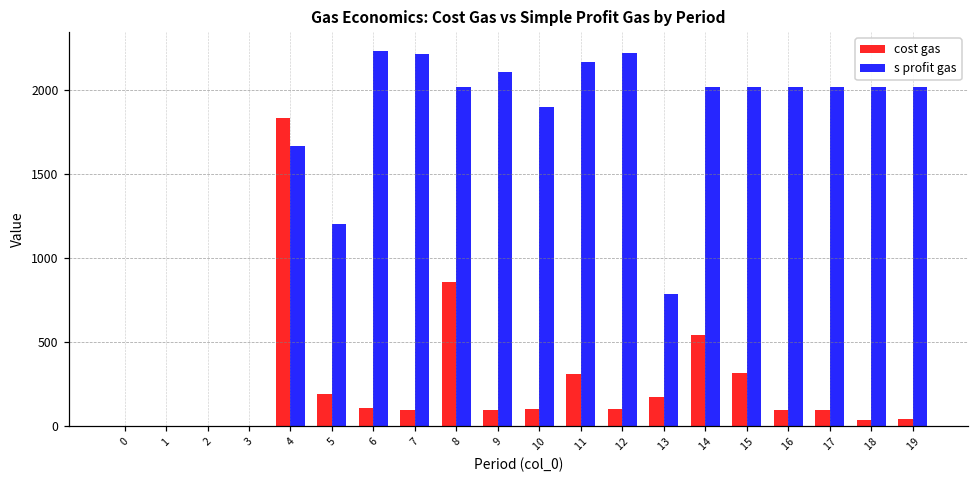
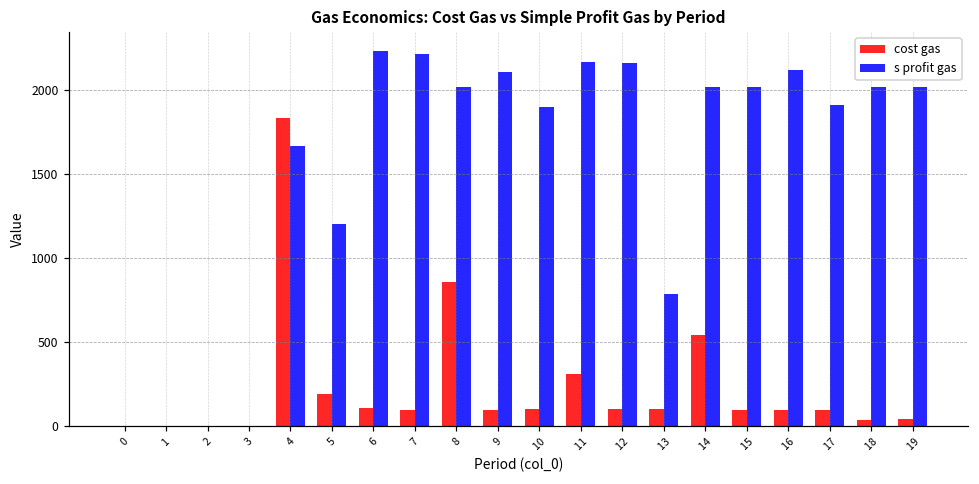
  {
    "cost gas": {
      "0": 0,
      "1": 0,
      "2": 0,
      "3": 0,
      "4": 1830,
      "5": 190,
      "6": 100,
      "7": 90,
      "8": 850,
      "9": 90,
      "10": 100,
      "11": 310,
      "12": 100,
-     "13": 170,
+     "13": 100,
      "14": 540,
-     "15": 320,
+     "15": 90,
      "16": 90,
      "17": 90,
      "18": 40,
      "19": 40
    },
    "s profit gas": {
      "0": 0,
      "1": 0,
      "2": 0,
      "3": 0,
      "4": 1660,
      "5": 1200,
      "6": 2230,
      "7": 2210,
      "8": 2020,
      "9": 2110,
      "10": 1900,
      "11": 2170,
-     "12": 2220,
+     "12": 2160,
      "13": 790,
      "14": 2020,
      "15": 2020,
-     "16": 2020,
-     "17": 2020,
+     "16": 2120,
+     "17": 1910,
      "18": 2020,
      "19": 2020
    }
  }
